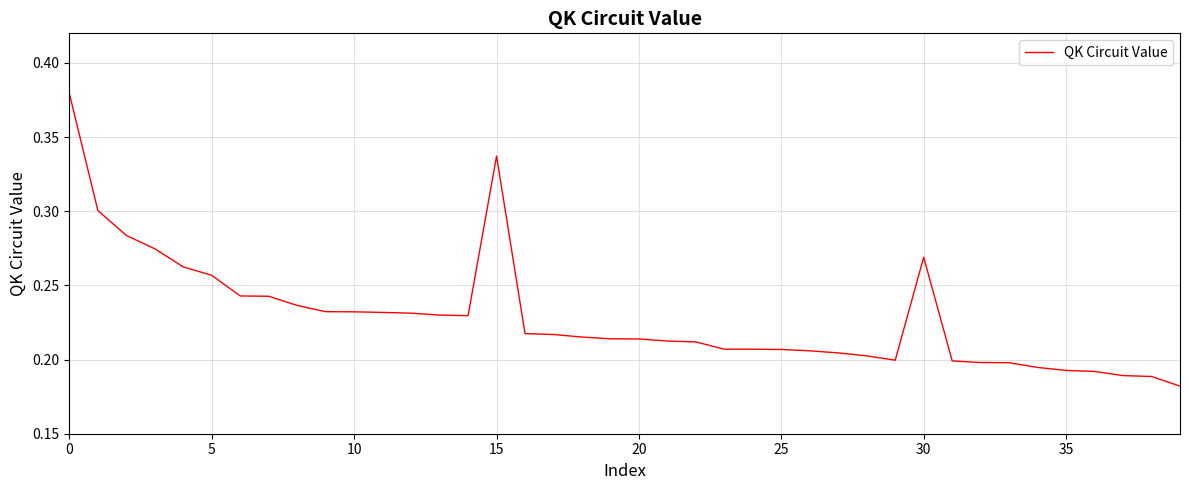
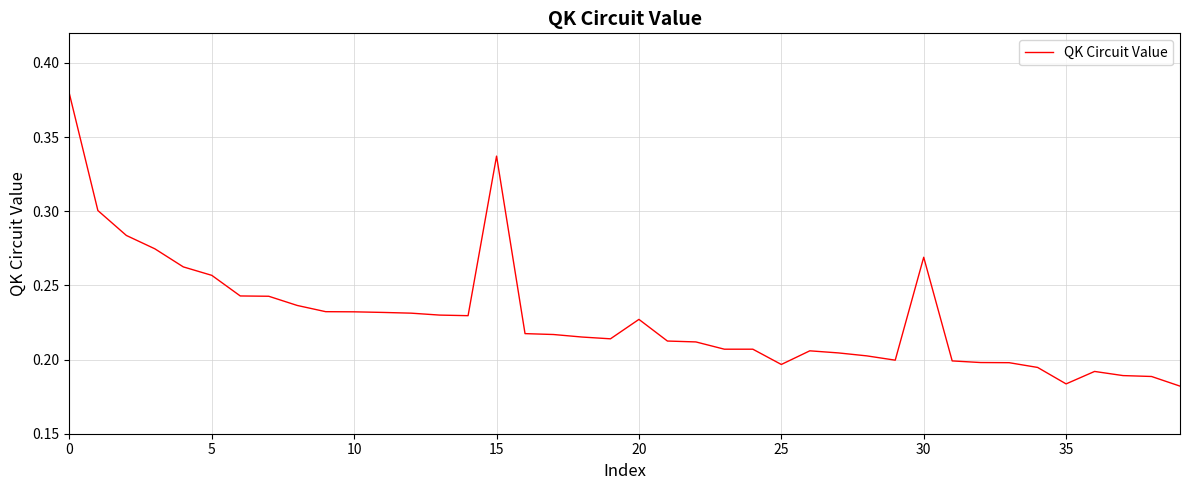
  {
    "0": 0.379,
    "5": 0.257,
    "10": 0.232,
    "15": 0.337,
-   "20": 0.214,
-   "25": 0.207,
+   "20": 0.227,
+   "25": 0.197,
    "30": 0.269,
-   "35": 0.193
+   "35": 0.184
  }
